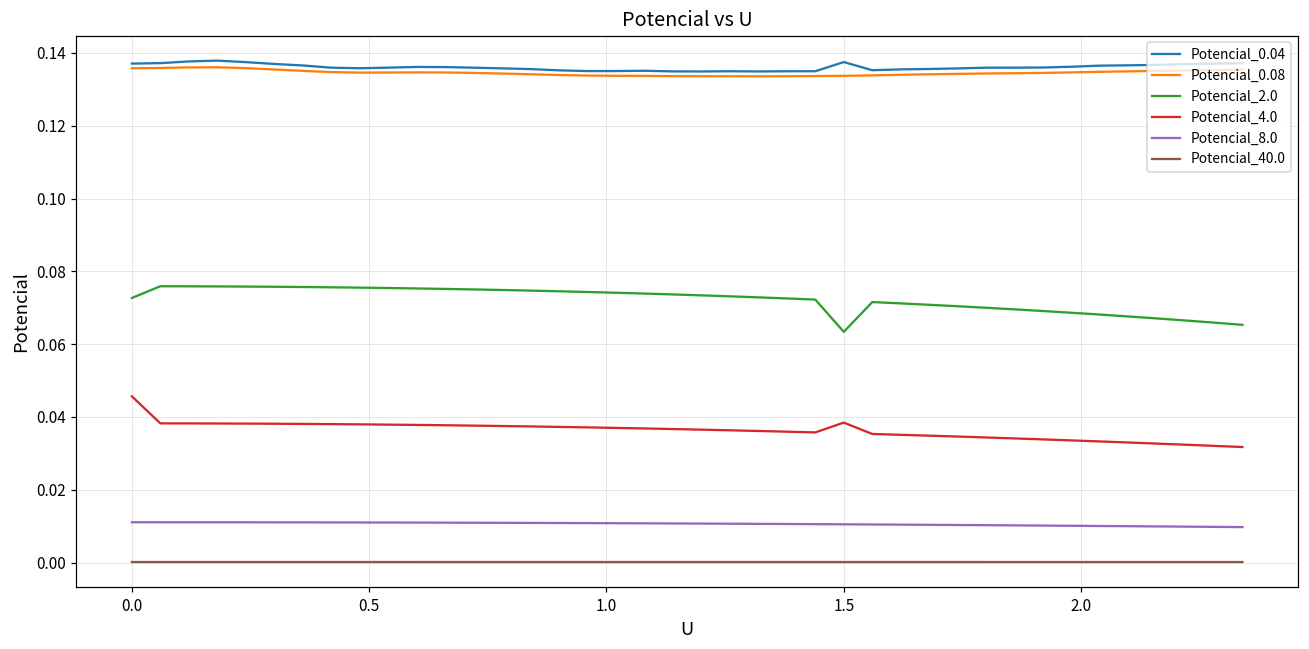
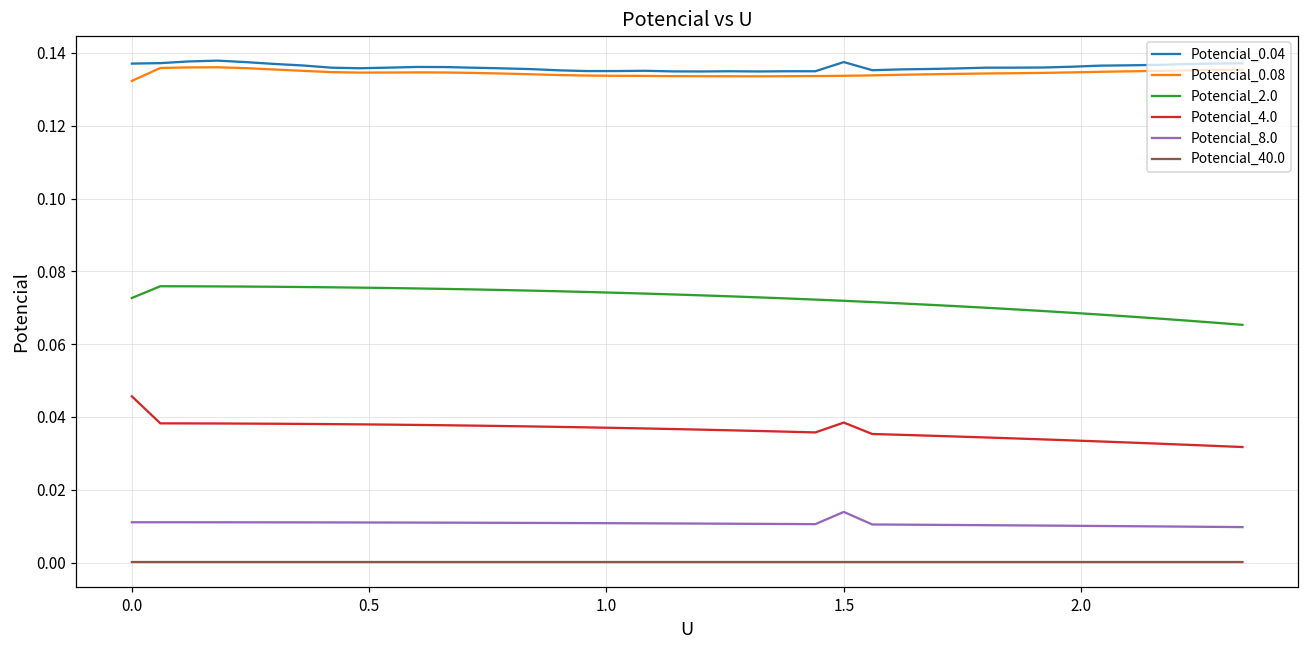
  {
    "Potencial_0.04": {
      "0.0": 0.137,
      "1.5": 0.137
    },
    "Potencial_0.08": {
-     "0.0": 0.136,
+     "0.0": 0.132,
      "1.5": 0.134
    },
    "Potencial_2.0": {
      "0.0": 0.073,
-     "1.5": 0.063
+     "1.5": 0.072
    },
    "Potencial_4.0": {
      "0.0": 0.046,
      "1.5": 0.038
    },
    "Potencial_8.0": {
      "0.0": 0.011,
-     "1.5": 0.011
+     "1.5": 0.014
    },
    "Potencial_40.0": {
      "0.0": 0.000,
      "1.5": 0.000
    }
  }
